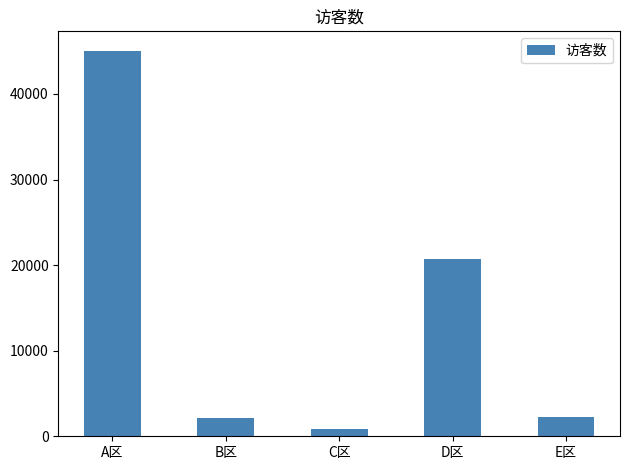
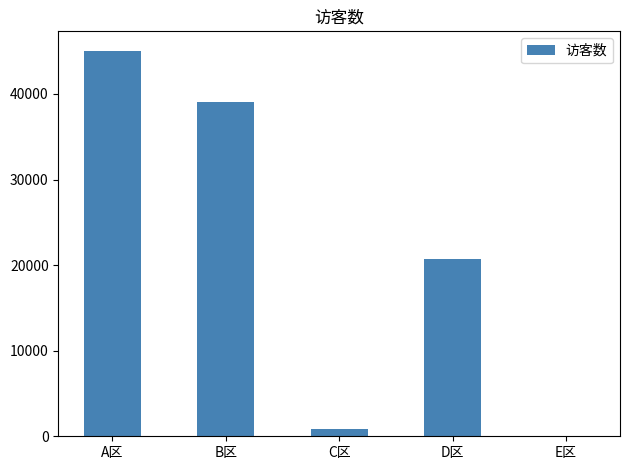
  {
    "A区": 45000,
-   "B区": 2000,
+   "B区": 39000,
    "C区": 1000,
    "D区": 21000,
-   "E区": 2000
+   "E区": 0
  }
